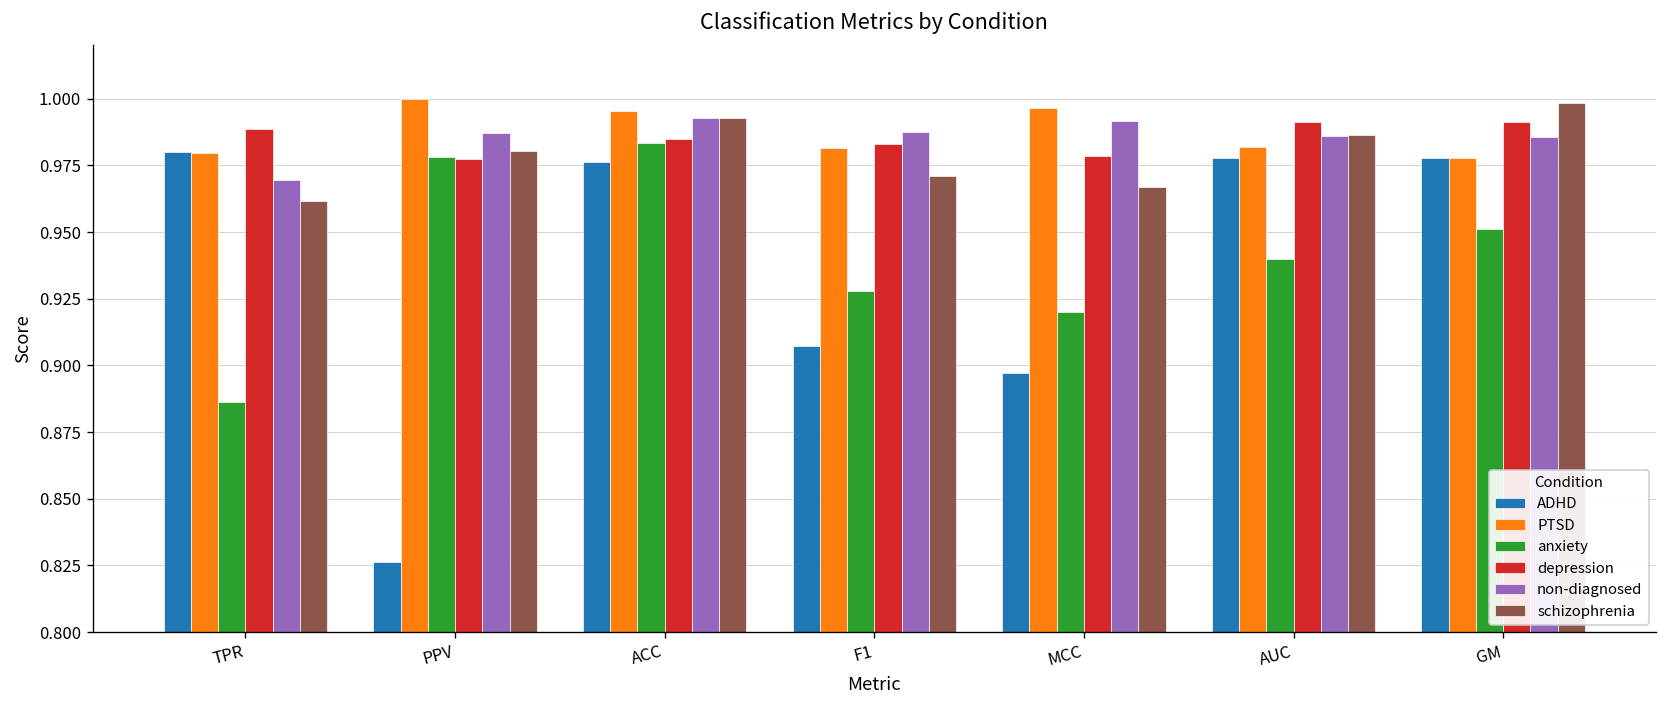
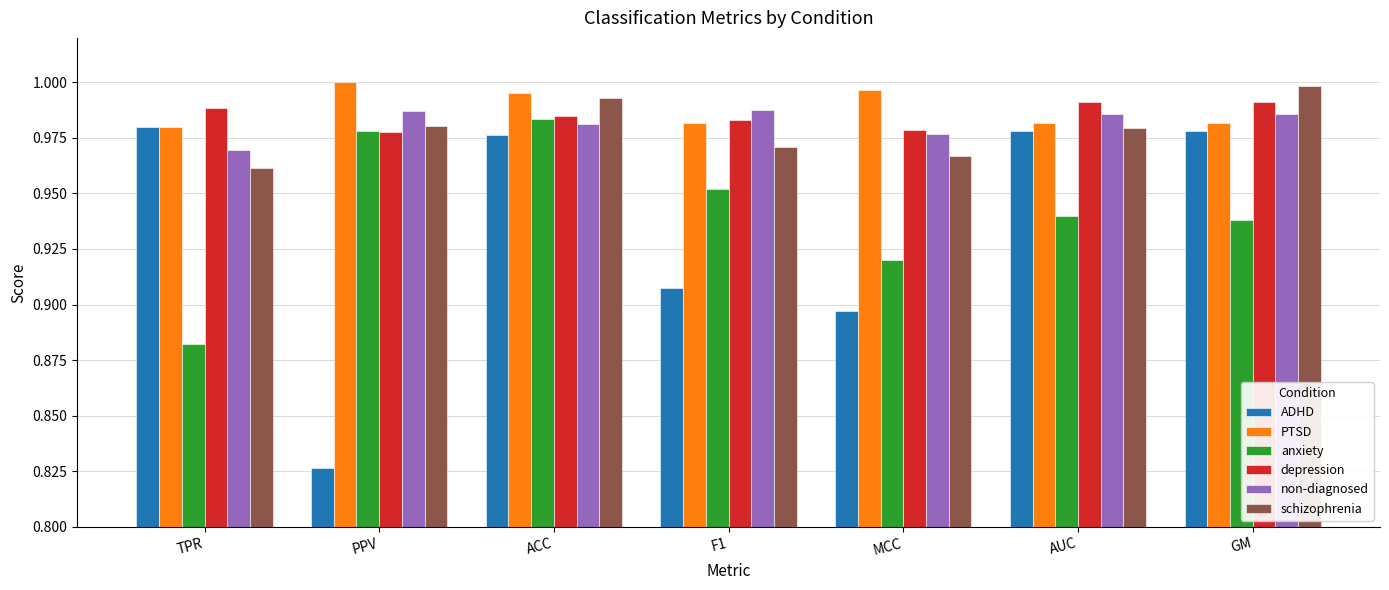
  {
    "ADHD": {
      "TPR": 0.980,
      "PPV": 0.826,
      "ACC": 0.976,
      "F1": 0.907,
      "MCC": 0.897,
      "AUC": 0.978,
      "GM": 0.978
    },
    "PTSD": {
      "TPR": 0.980,
      "PPV": 1.000,
      "ACC": 0.995,
      "F1": 0.981,
      "MCC": 0.997,
      "AUC": 0.982,
-     "GM": 0.978
+     "GM": 0.982
    },
    "anxiety": {
-     "TPR": 0.886,
+     "TPR": 0.882,
      "PPV": 0.978,
      "ACC": 0.983,
-     "F1": 0.928,
+     "F1": 0.952,
      "MCC": 0.920,
      "AUC": 0.940,
-     "GM": 0.951
+     "GM": 0.938
    },
    "depression": {
      "TPR": 0.989,
      "PPV": 0.978,
      "ACC": 0.985,
      "F1": 0.983,
      "MCC": 0.979,
      "AUC": 0.991,
      "GM": 0.991
    },
    "non-diagnosed": {
      "TPR": 0.970,
      "PPV": 0.987,
-     "ACC": 0.993,
+     "ACC": 0.981,
      "F1": 0.988,
-     "MCC": 0.992,
+     "MCC": 0.977,
      "AUC": 0.986,
      "GM": 0.986
    },
    "schizophrenia": {
      "TPR": 0.962,
      "PPV": 0.980,
      "ACC": 0.993,
      "F1": 0.971,
      "MCC": 0.967,
-     "AUC": 0.986,
+     "AUC": 0.979,
      "GM": 0.998
    }
  }
